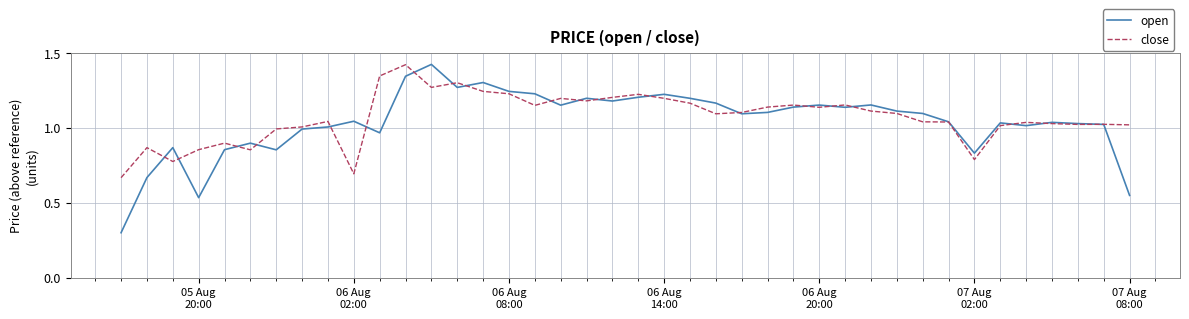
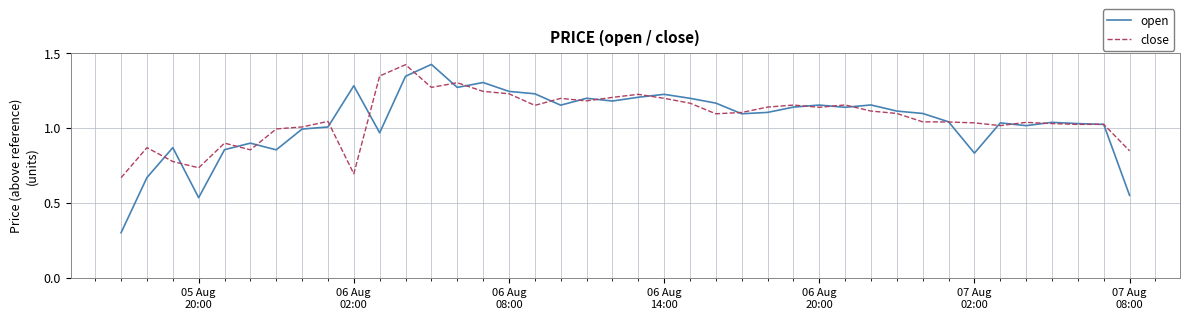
  {
    "open": {
      "05 Aug 20:00": 0.53,
-     "06 Aug 02:00": 1.04,
+     "06 Aug 02:00": 1.28,
      "06 Aug 14:00": 1.22,
      "07 Aug 02:00": 0.83,
      "07 Aug 08:00": 0.55
    },
    "close": {
-     "05 Aug 20:00": 0.85,
+     "05 Aug 20:00": 0.73,
      "06 Aug 02:00": 0.69,
      "06 Aug 14:00": 1.20,
-     "07 Aug 02:00": 0.79,
-     "07 Aug 08:00": 1.02
+     "07 Aug 02:00": 1.03,
+     "07 Aug 08:00": 0.85
    }
  }
